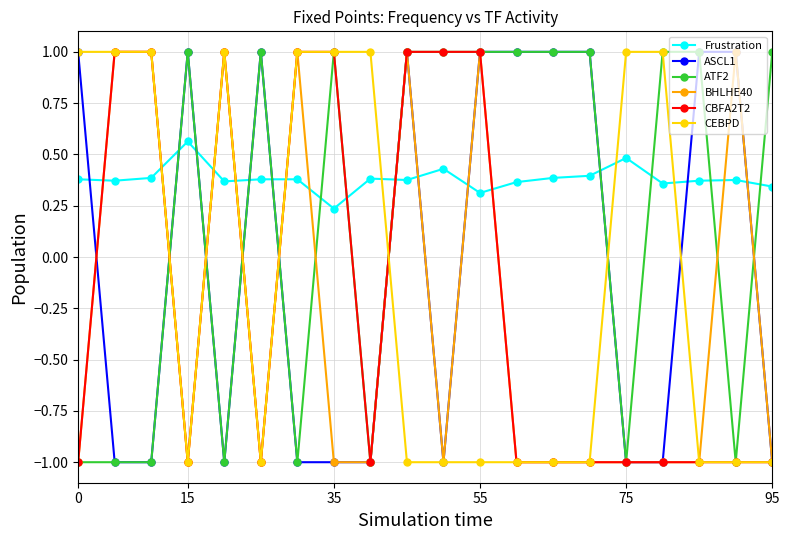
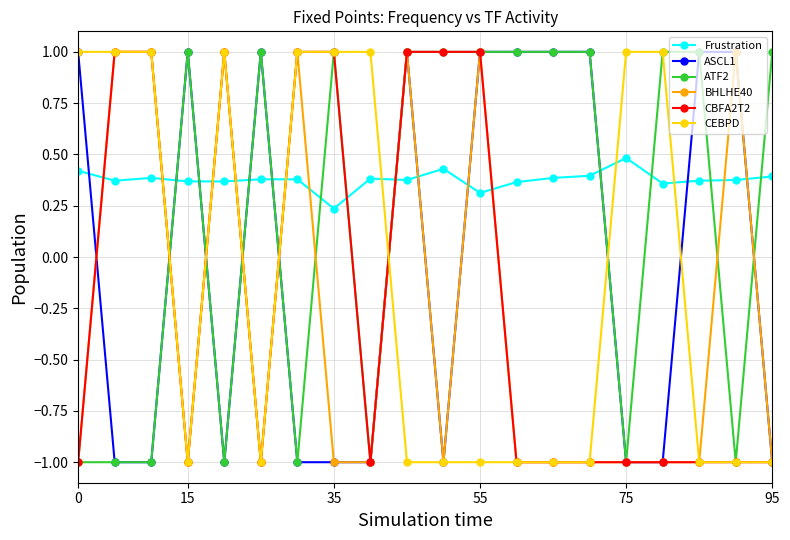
  {
    "Frustration": {
-     "0": 0.38,
-     "15": 0.56,
+     "0": 0.42,
+     "15": 0.37,
      "35": 0.24,
      "55": 0.31,
      "75": 0.48,
-     "95": 0.34
+     "95": 0.39
    },
    "ATF2": {
      "95": 1.00
    }
  }
